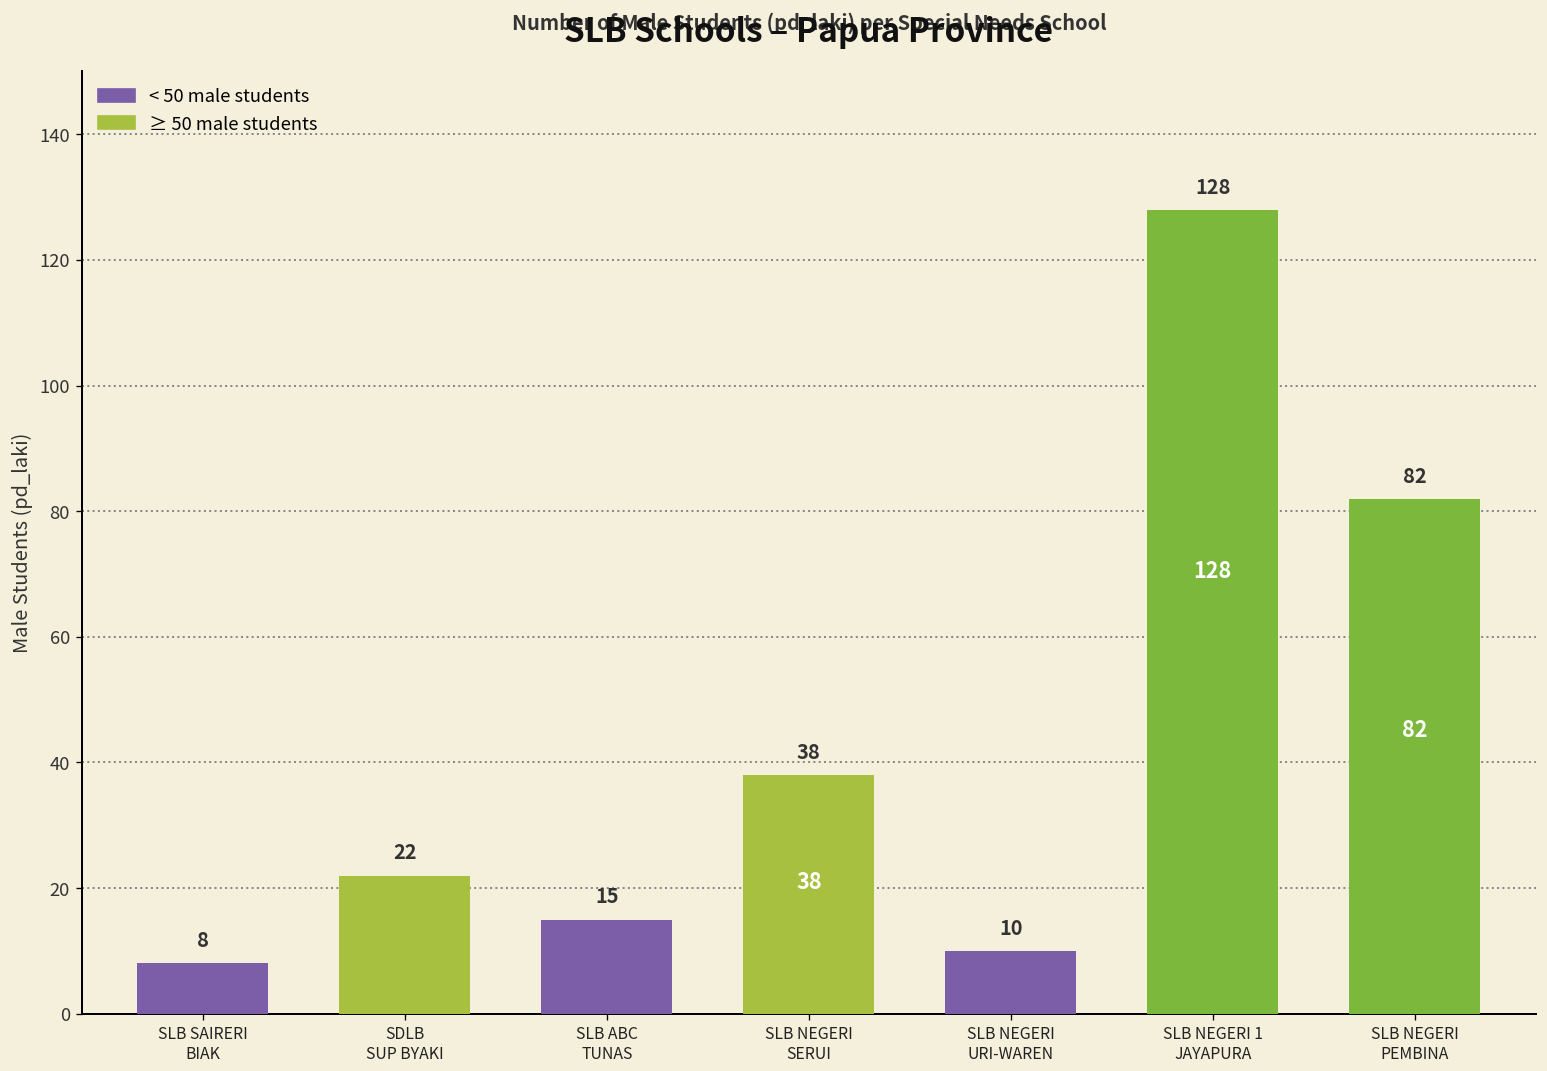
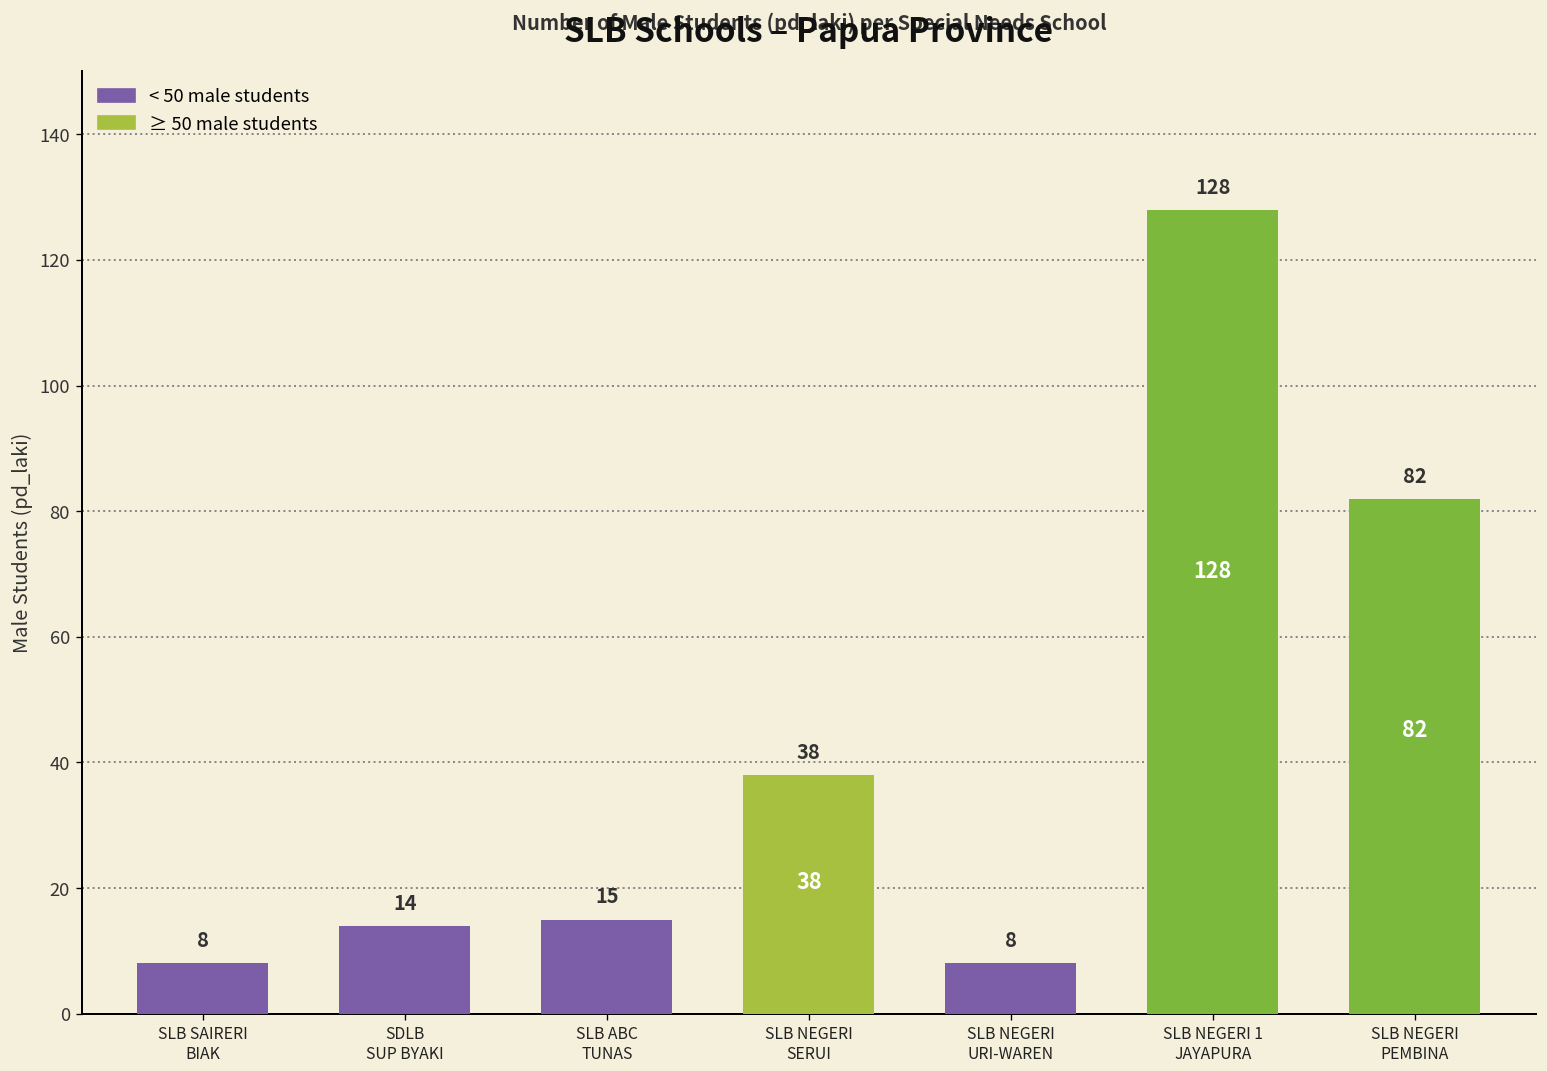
  {
    "SLB SAIRERI BIAK": 8,
-   "SDLB SUP BYAKI": 22,
+   "SDLB SUP BYAKI": 14,
    "SLB ABC TUNAS": 15,
    "SLB NEGERI SERUI": 38,
-   "SLB NEGERI URI-WAREN": 10,
+   "SLB NEGERI URI-WAREN": 8,
    "SLB NEGERI 1 JAYAPURA": 128,
    "SLB NEGERI PEMBINA": 82
  }
